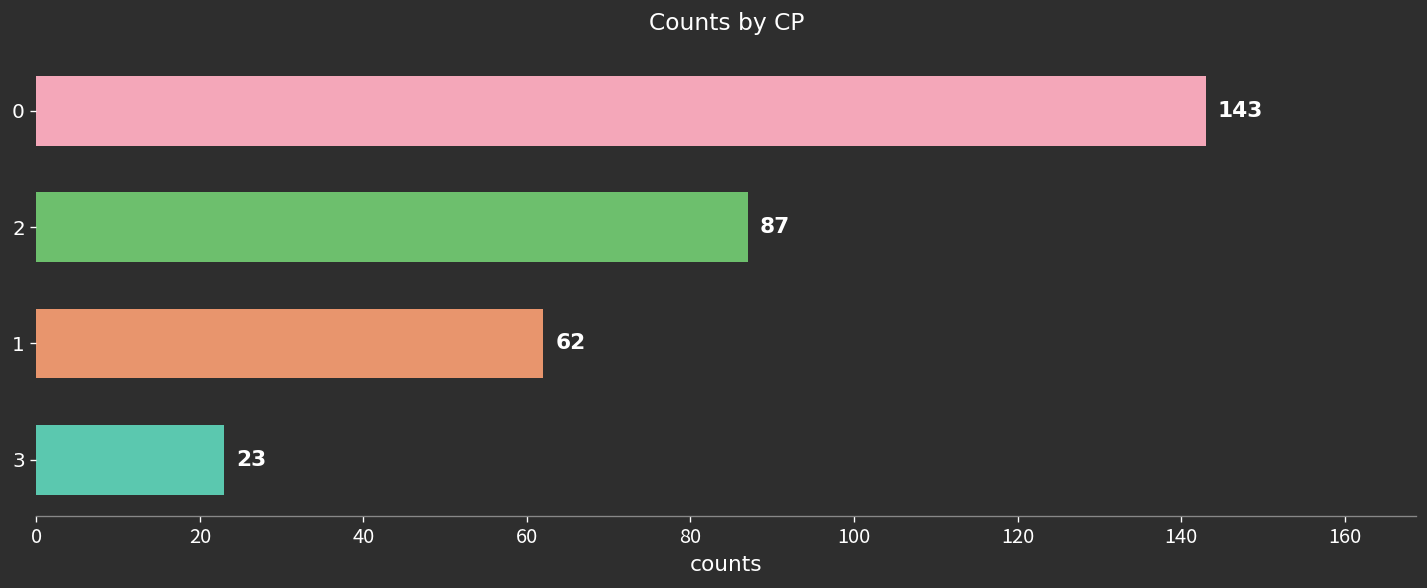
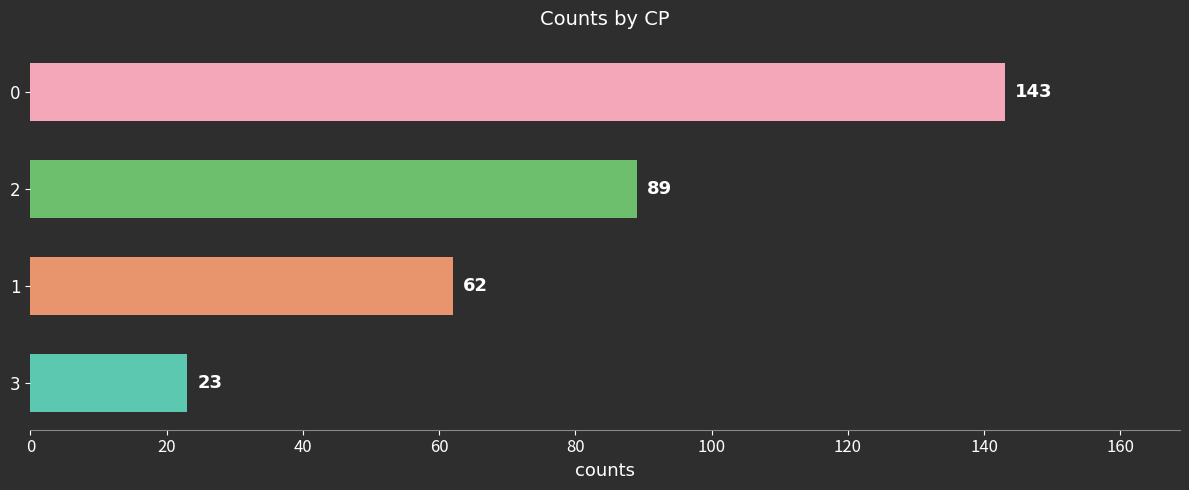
  {
    "0": 143,
-   "2": 87,
+   "2": 89,
    "1": 62,
    "3": 23
  }
